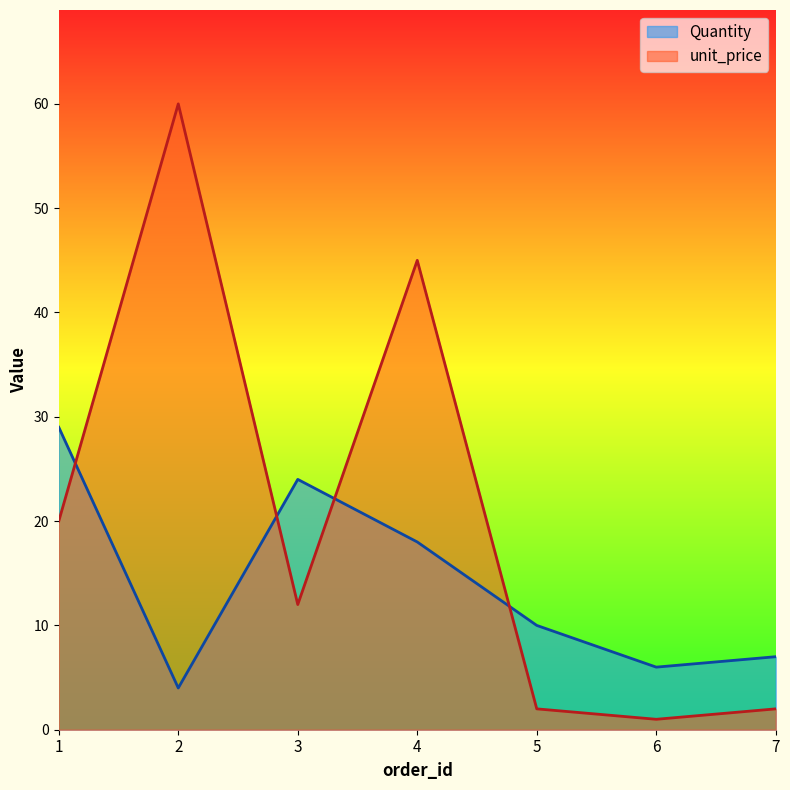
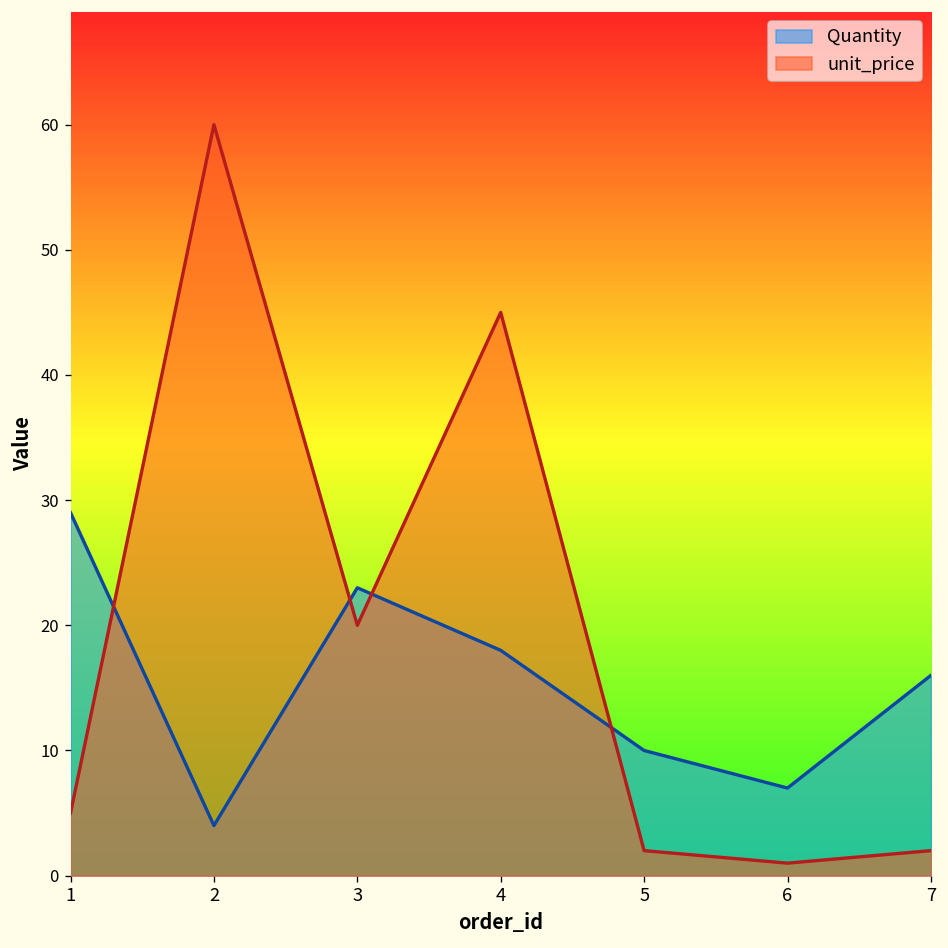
  {
    "Quantity": {
      "1": 29,
      "2": 4,
-     "3": 24,
+     "3": 23,
      "4": 18,
      "5": 10,
-     "6": 6,
-     "7": 7
+     "6": 7,
+     "7": 16
    },
    "unit_price": {
-     "1": 20,
+     "1": 5,
      "2": 60,
-     "3": 12,
+     "3": 20,
      "4": 45,
      "5": 2,
      "6": 1,
      "7": 2
    }
  }
